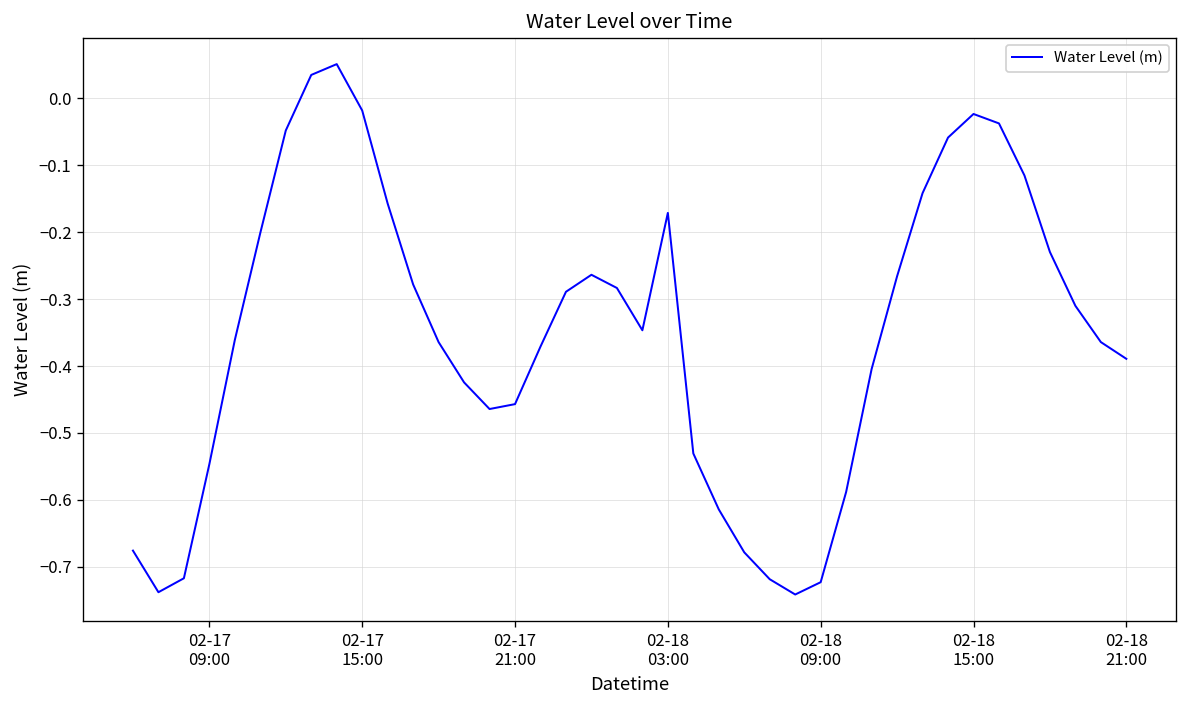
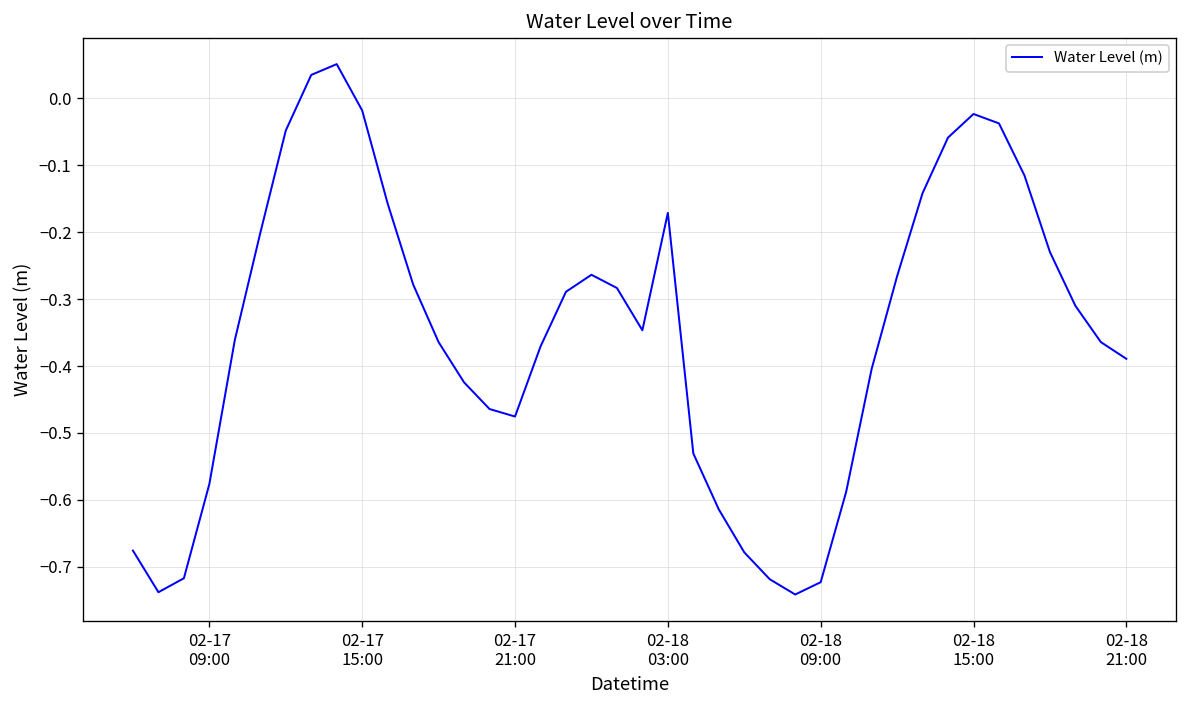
  {
-   "02-17 09:00": -0.55,
+   "02-17 09:00": -0.58,
    "02-17 15:00": -0.02,
-   "02-17 21:00": -0.46,
+   "02-17 21:00": -0.48,
    "02-18 03:00": -0.17,
    "02-18 09:00": -0.72,
    "02-18 15:00": -0.02,
    "02-18 21:00": -0.39
  }
